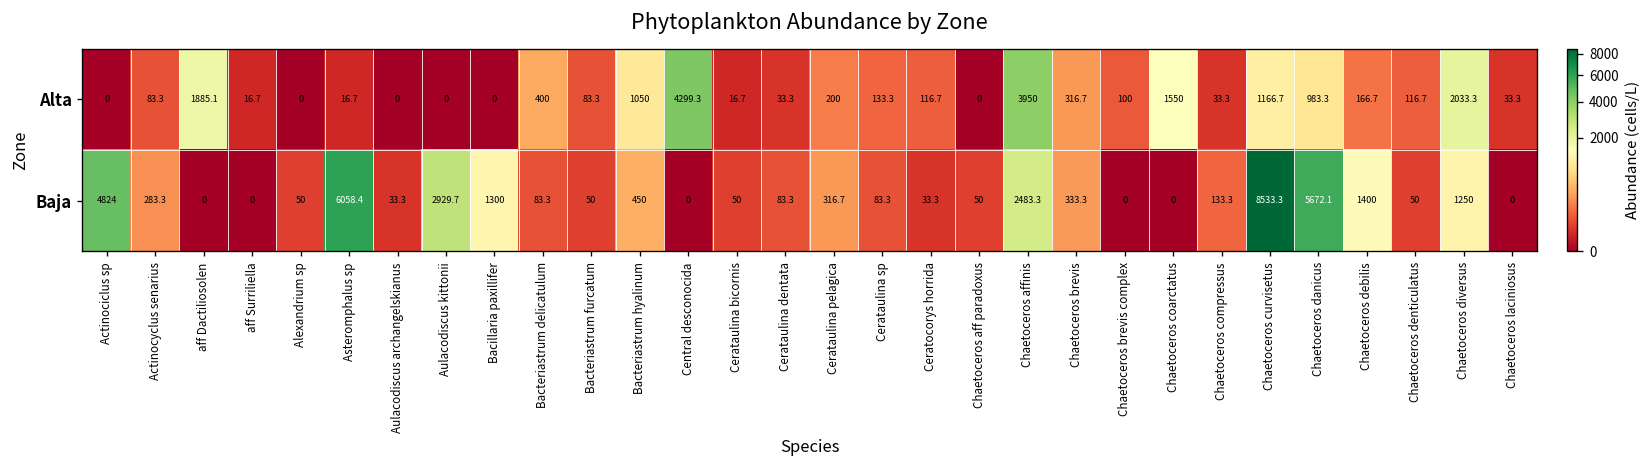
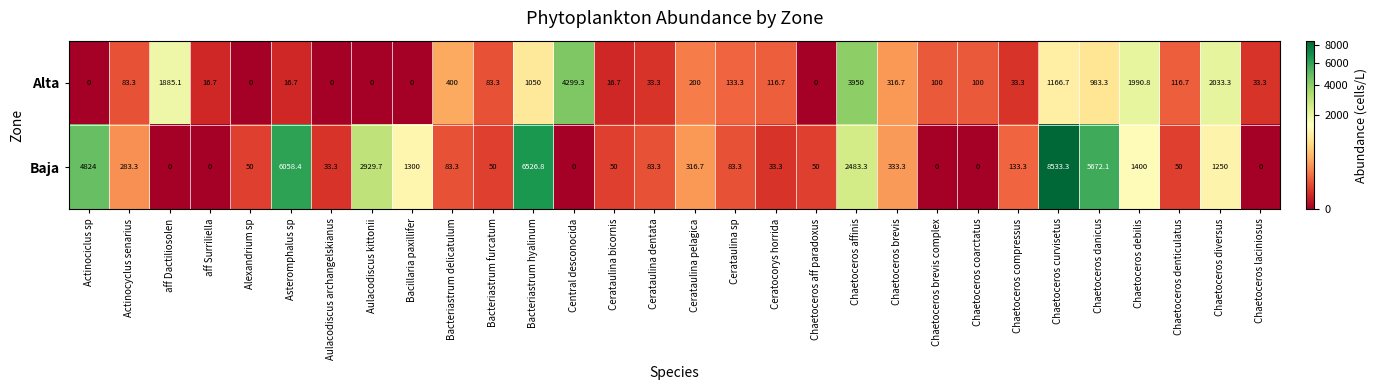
  {
    "Alta": {
      "Actinociclus sp": 0,
      "Actinocyclus senarius": 83.3,
      "aff Dactiliosolen": 1885.1,
      "aff Surriliella": 16.7,
      "Alexandrium sp": 0,
      "Asteromphalus sp": 16.7,
      "Aulacodiscus archangelskianus": 0,
      "Aulacodiscus kittonii": 0,
      "Bacillaria paxillifer": 0,
      "Bacteriastrum delicatulum": 400,
      "Bacteriastrum furcatum": 83.3,
      "Bacteriastrum hyalinum": 1050,
      "Central desconocida": 4299.3,
      "Cerataulina bicornis": 16.7,
      "Cerataulina dentata": 33.3,
      "Cerataulina pelagica": 200,
      "Cerataulina sp": 133.3,
      "Ceratocorys horrida": 116.7,
      "Chaetoceros aff paradoxus": 0,
      "Chaetoceros affinis": 3950,
      "Chaetoceros brevis": 316.7,
      "Chaetoceros brevis complex": 100,
-     "Chaetoceros coarctatus": 1550,
+     "Chaetoceros coarctatus": 100,
      "Chaetoceros compressus": 33.3,
      "Chaetoceros curvisetus": 1166.7,
      "Chaetoceros danicus": 983.3,
-     "Chaetoceros debilis": 166.7,
+     "Chaetoceros debilis": 1990.8,
      "Chaetoceros denticulatus": 116.7,
      "Chaetoceros diversus": 2033.3,
      "Chaetoceros laciniosus": 33.3
    },
    "Baja": {
      "Actinociclus sp": 4824,
      "Actinocyclus senarius": 283.3,
      "aff Dactiliosolen": 0,
      "aff Surriliella": 0,
      "Alexandrium sp": 50,
      "Asteromphalus sp": 6058.4,
      "Aulacodiscus archangelskianus": 33.3,
      "Aulacodiscus kittonii": 2929.7,
      "Bacillaria paxillifer": 1300,
      "Bacteriastrum delicatulum": 83.3,
      "Bacteriastrum furcatum": 50,
-     "Bacteriastrum hyalinum": 450,
+     "Bacteriastrum hyalinum": 6526.8,
      "Central desconocida": 0,
      "Cerataulina bicornis": 50,
      "Cerataulina dentata": 83.3,
      "Cerataulina pelagica": 316.7,
      "Cerataulina sp": 83.3,
      "Ceratocorys horrida": 33.3,
      "Chaetoceros aff paradoxus": 50,
      "Chaetoceros affinis": 2483.3,
      "Chaetoceros brevis": 333.3,
      "Chaetoceros brevis complex": 0,
      "Chaetoceros coarctatus": 0,
      "Chaetoceros compressus": 133.3,
      "Chaetoceros curvisetus": 8533.3,
      "Chaetoceros danicus": 5672.1,
      "Chaetoceros debilis": 1400,
      "Chaetoceros denticulatus": 50,
      "Chaetoceros diversus": 1250,
      "Chaetoceros laciniosus": 0
    }
  }
